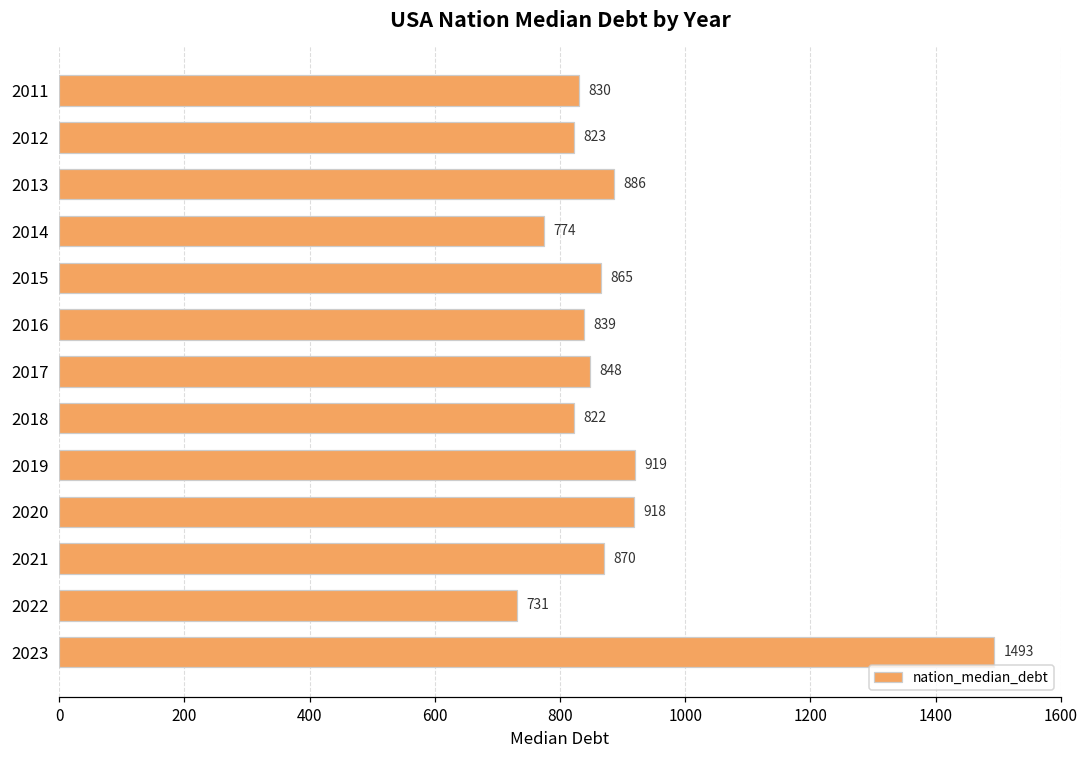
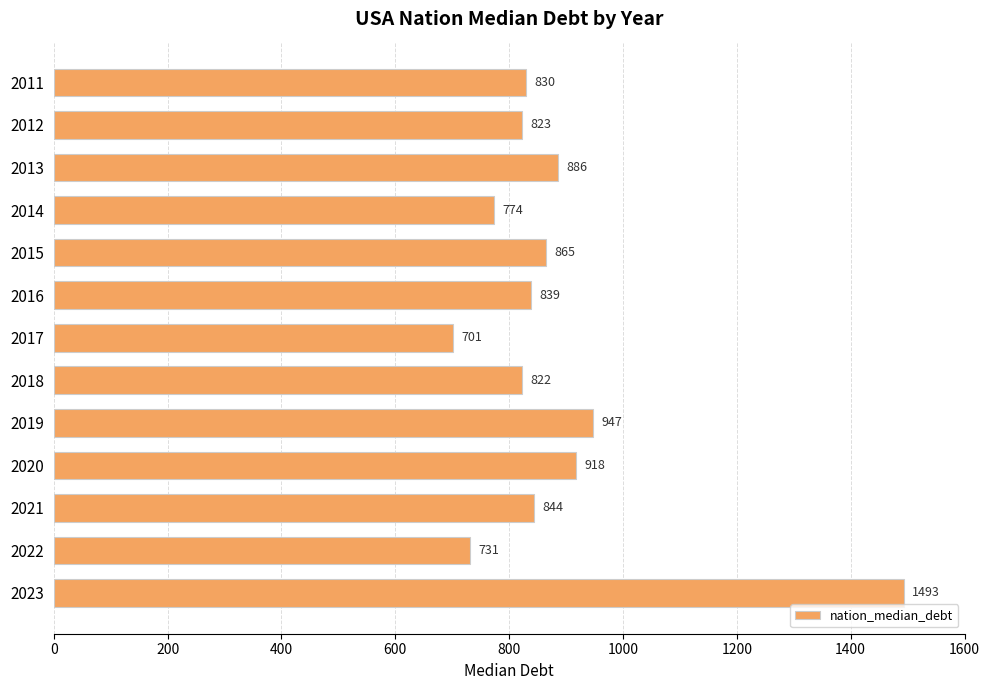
  {
    "2011": 830,
    "2012": 823,
    "2013": 886,
    "2014": 774,
    "2015": 865,
    "2016": 839,
-   "2017": 848,
+   "2017": 701,
    "2018": 822,
-   "2019": 919,
+   "2019": 947,
    "2020": 918,
-   "2021": 870,
+   "2021": 844,
    "2022": 731,
    "2023": 1493
  }
